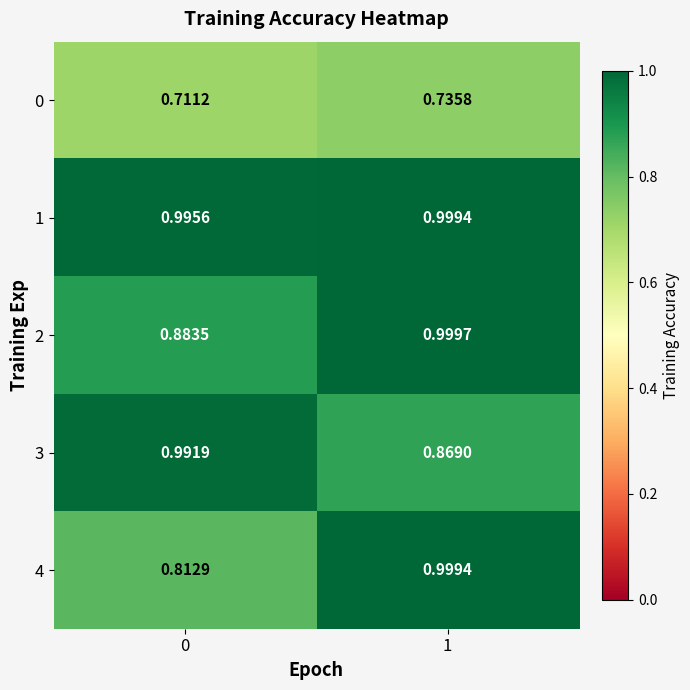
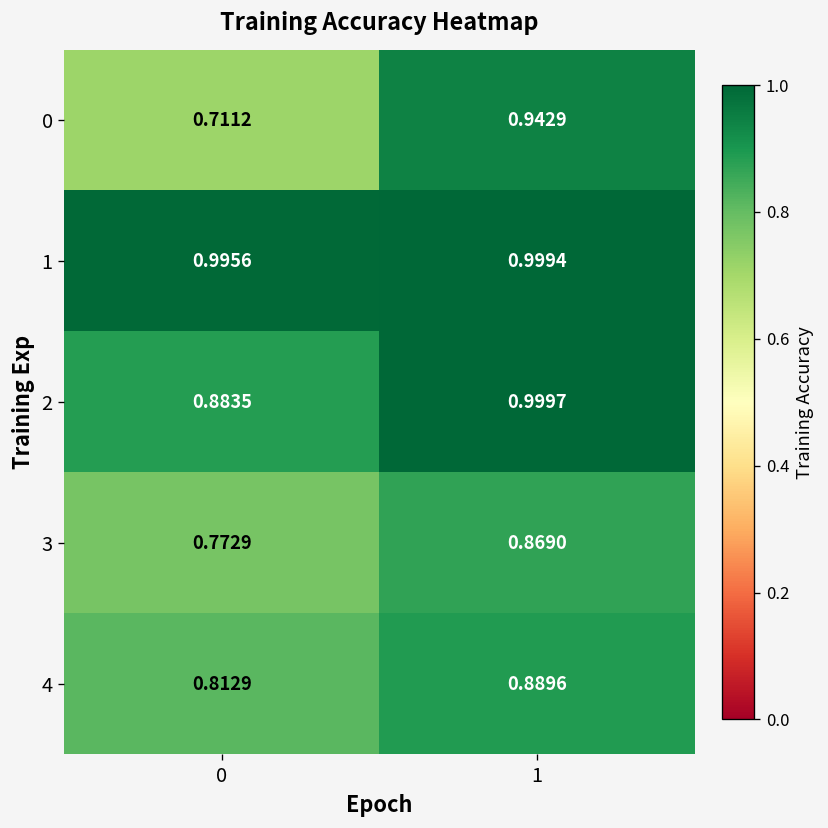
  {
    "0": {
      "0": 0.7112,
-     "1": 0.7358
+     "1": 0.9429
    },
    "1": {
      "0": 0.9956,
      "1": 0.9994
    },
    "2": {
      "0": 0.8835,
      "1": 0.9997
    },
    "3": {
-     "0": 0.9919,
+     "0": 0.7729,
      "1": 0.8690
    },
    "4": {
      "0": 0.8129,
-     "1": 0.9994
+     "1": 0.8896
    }
  }
